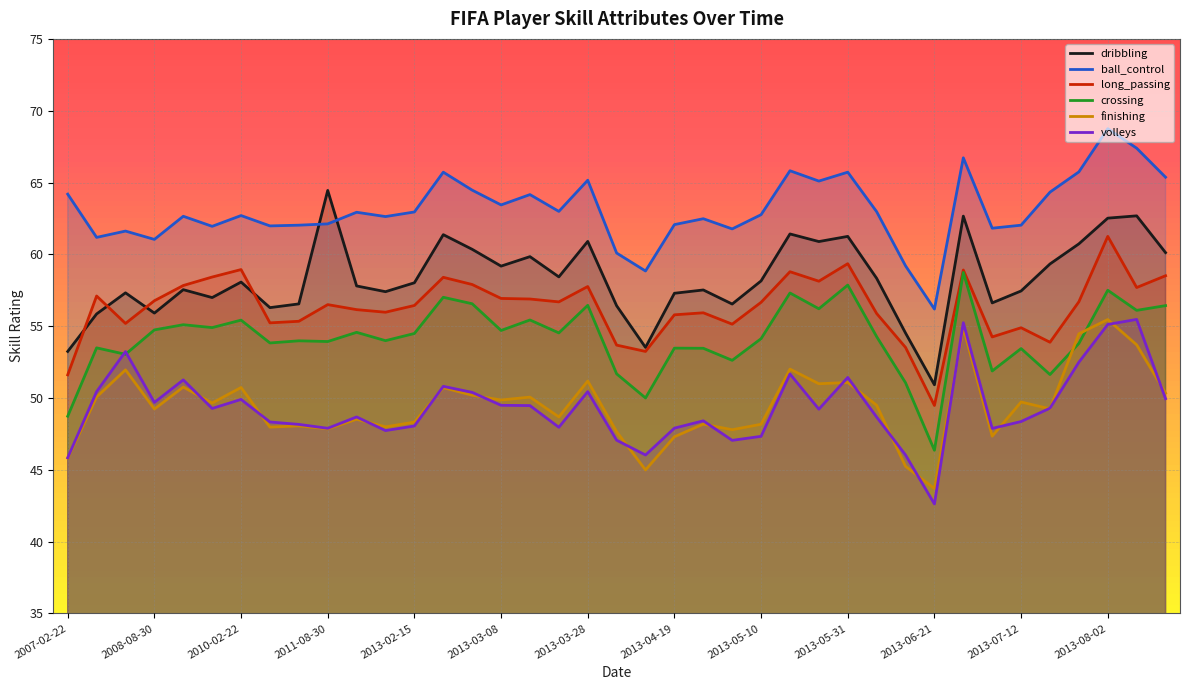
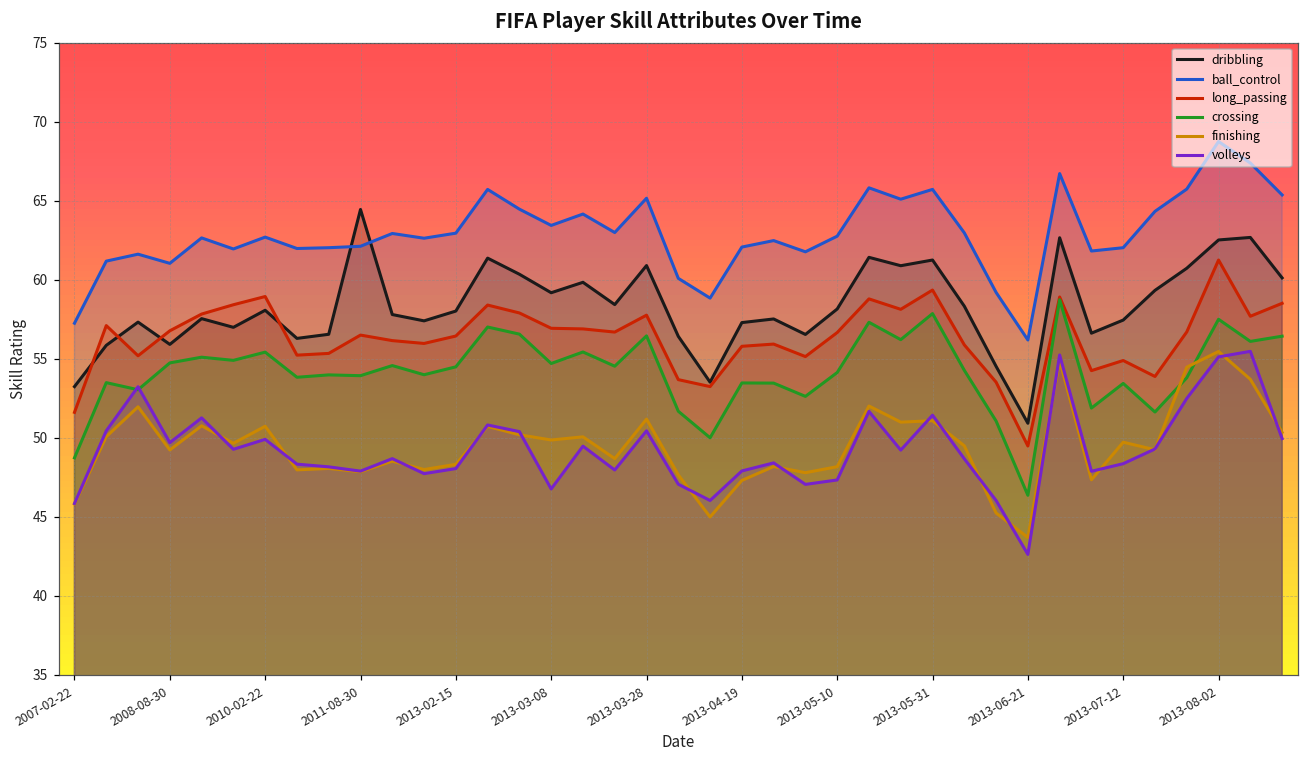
  {
    "dribbling": {
      "2007-02-22": 53.2,
      "2008-08-30": 55.9,
      "2010-02-22": 58.1,
      "2011-08-30": 64.5,
      "2013-02-15": 58.0,
      "2013-03-08": 59.2,
      "2013-03-28": 60.9,
      "2013-04-19": 57.3,
      "2013-05-10": 58.2,
      "2013-05-31": 61.3,
      "2013-06-21": 50.9,
      "2013-07-12": 57.5,
      "2013-08-02": 62.5
    },
    "ball_control": {
-     "2007-02-22": 64.2,
+     "2007-02-22": 57.3,
      "2008-08-30": 61.0,
      "2010-02-22": 62.7,
      "2011-08-30": 62.1,
      "2013-02-15": 63.0,
      "2013-03-08": 63.4,
      "2013-03-28": 65.2,
      "2013-04-19": 62.1,
      "2013-05-10": 62.8,
      "2013-05-31": 65.7,
      "2013-06-21": 56.2,
      "2013-07-12": 62.0
    },
    "long_passing": {
      "2007-02-22": 51.6,
      "2008-08-30": 56.8,
      "2010-02-22": 58.9,
      "2011-08-30": 56.5,
      "2013-02-15": 56.4,
      "2013-03-08": 56.9,
      "2013-03-28": 57.8,
      "2013-04-19": 55.8,
      "2013-05-10": 56.7,
      "2013-05-31": 59.4,
      "2013-06-21": 49.5,
      "2013-07-12": 54.9,
      "2013-08-02": 61.3
    },
    "crossing": {
      "2007-02-22": 48.7,
      "2008-08-30": 54.7,
      "2010-02-22": 55.4,
      "2011-08-30": 53.9,
      "2013-02-15": 54.5,
      "2013-03-08": 54.7,
      "2013-03-28": 56.5,
      "2013-04-19": 53.5,
      "2013-05-10": 54.1,
      "2013-05-31": 57.9,
      "2013-06-21": 46.4,
      "2013-07-12": 53.4,
      "2013-08-02": 57.5
    },
    "finishing": {
      "2008-08-30": 49.2,
      "2010-02-22": 50.7,
      "2013-02-15": 48.3,
      "2013-03-08": 49.9,
      "2013-03-28": 51.2,
      "2013-04-19": 47.3,
      "2013-05-10": 48.2,
      "2013-05-31": 51.1,
      "2013-06-21": 43.7,
      "2013-07-12": 49.7,
      "2013-08-02": 55.5
    },
    "volleys": {
      "2008-08-30": 49.7,
      "2010-02-22": 49.9,
      "2013-02-15": 48.1,
-     "2013-03-08": 49.5,
+     "2013-03-08": 46.8,
      "2013-03-28": 50.4,
      "2013-04-19": 47.9,
      "2013-05-10": 47.3,
      "2013-05-31": 51.4,
      "2013-06-21": 42.6,
      "2013-07-12": 48.4,
      "2013-08-02": 55.1
    }
  }
